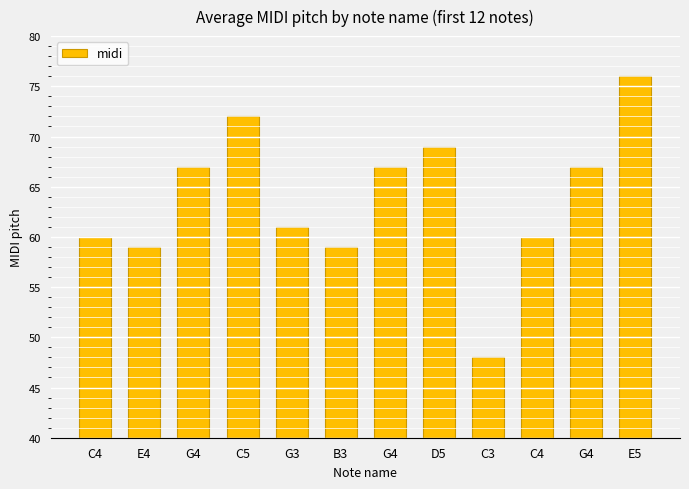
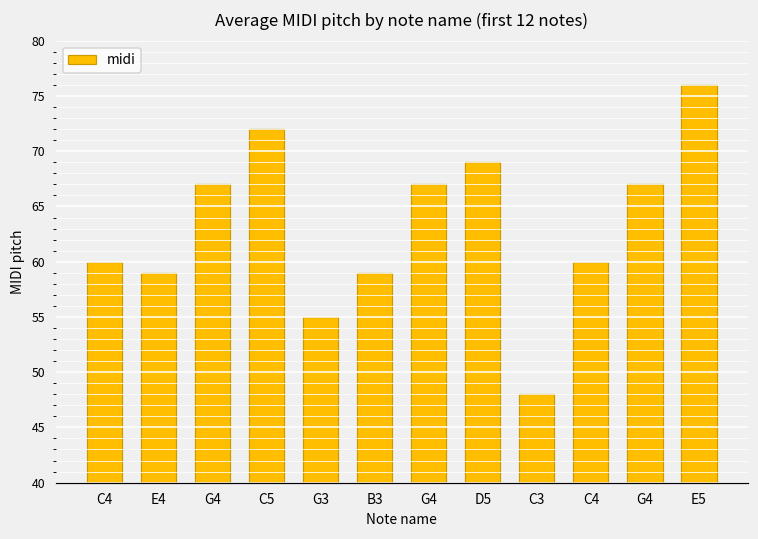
  {
    "E4": 59,
    "C5": 72,
-   "G3": 61,
+   "G3": 55,
    "B3": 59,
    "D5": 69,
    "C3": 48,
    "E5": 76
  }
